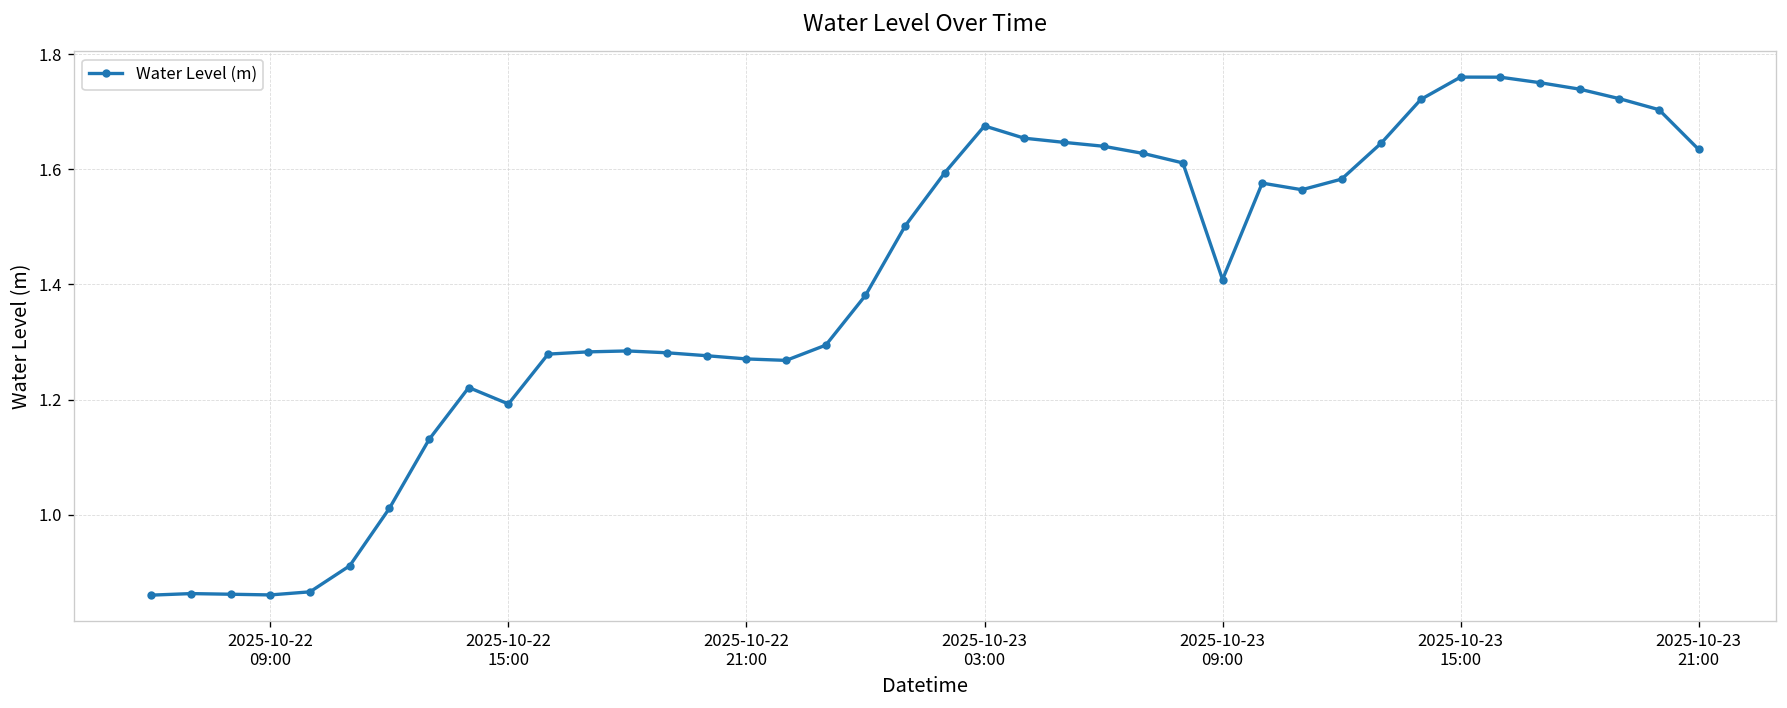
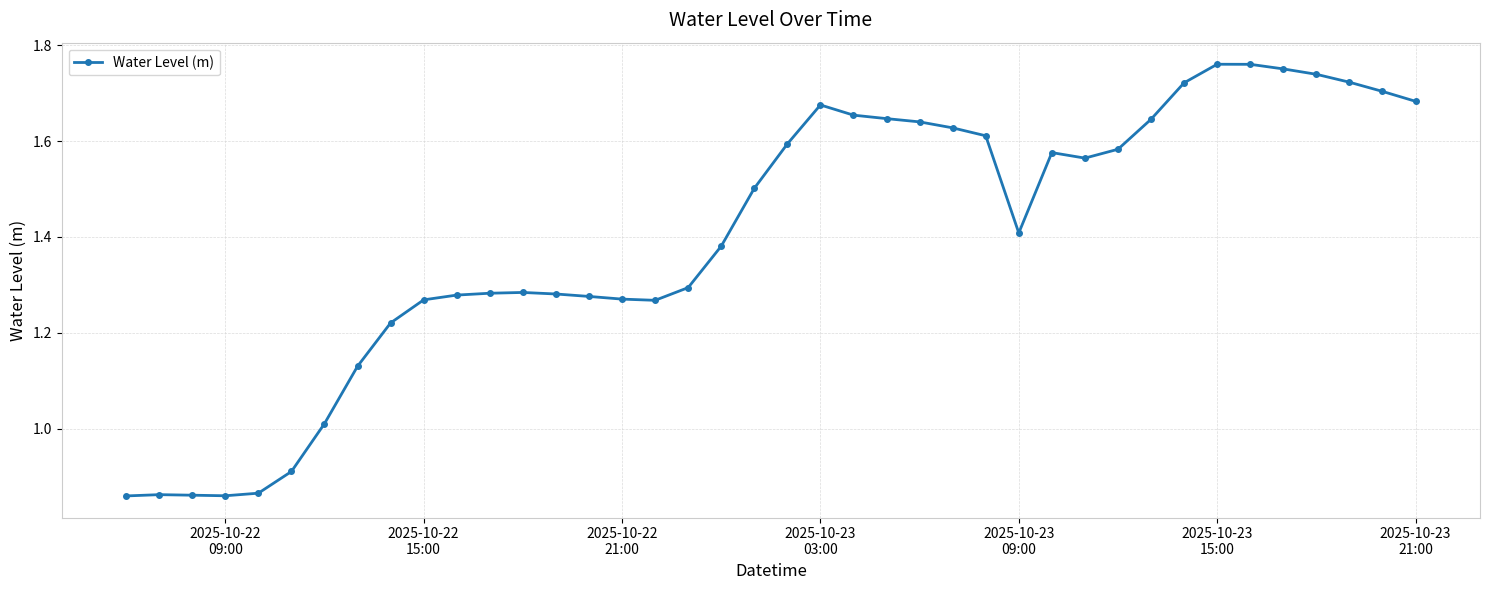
  {
    "2025-10-22 09:00": 0.86,
-   "2025-10-22 15:00": 1.19,
+   "2025-10-22 15:00": 1.27,
    "2025-10-22 21:00": 1.27,
    "2025-10-23 03:00": 1.68,
    "2025-10-23 09:00": 1.41,
    "2025-10-23 15:00": 1.76,
-   "2025-10-23 21:00": 1.63
+   "2025-10-23 21:00": 1.68
  }
